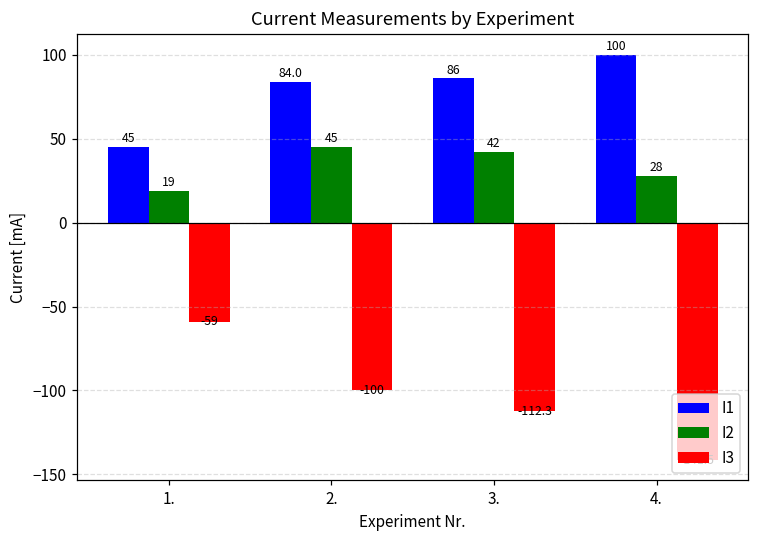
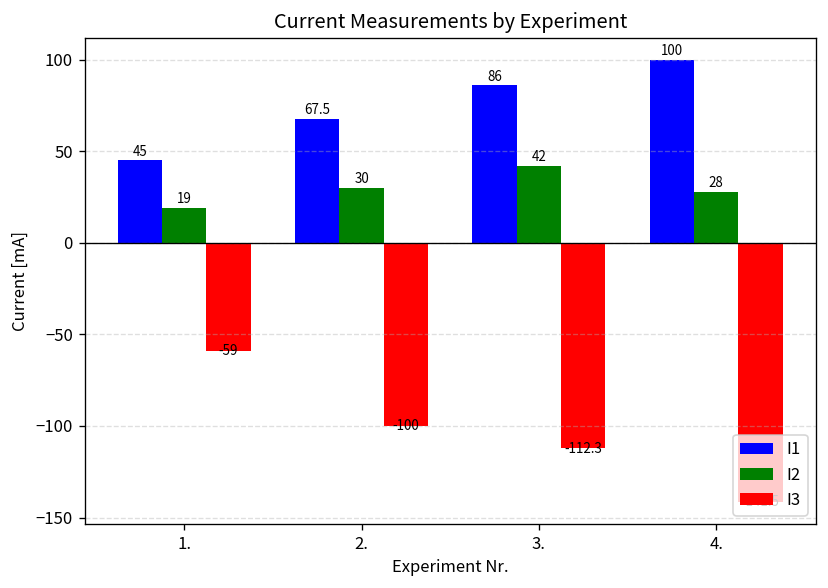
  {
    "I1": {
      "1.": 45,
-     "2.": 84.0,
+     "2.": 67.5,
      "3.": 86,
      "4.": 100
    },
    "I2": {
      "1.": 19,
-     "2.": 45,
+     "2.": 30,
      "3.": 42,
      "4.": 28
    },
    "I3": {
      "1.": -59,
      "2.": -100,
      "3.": -112.3
    }
  }
